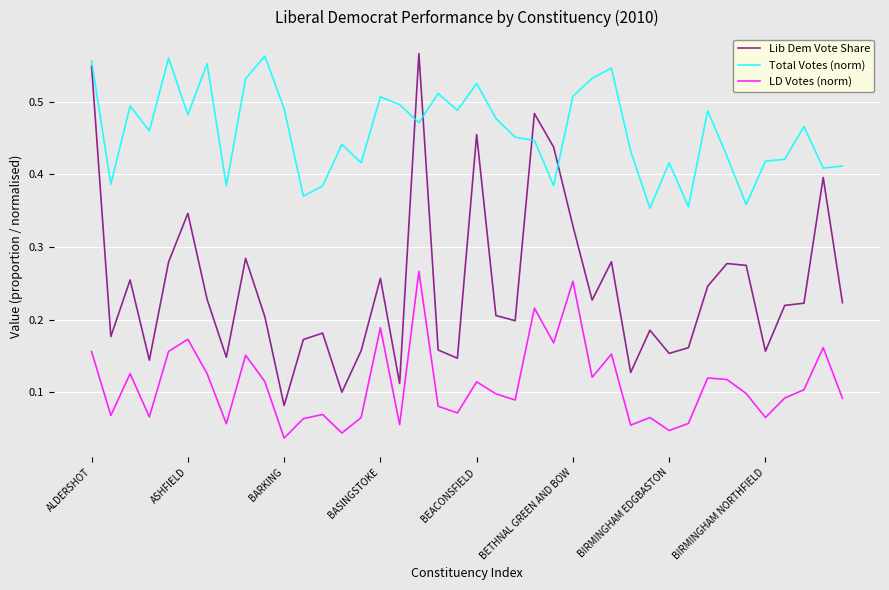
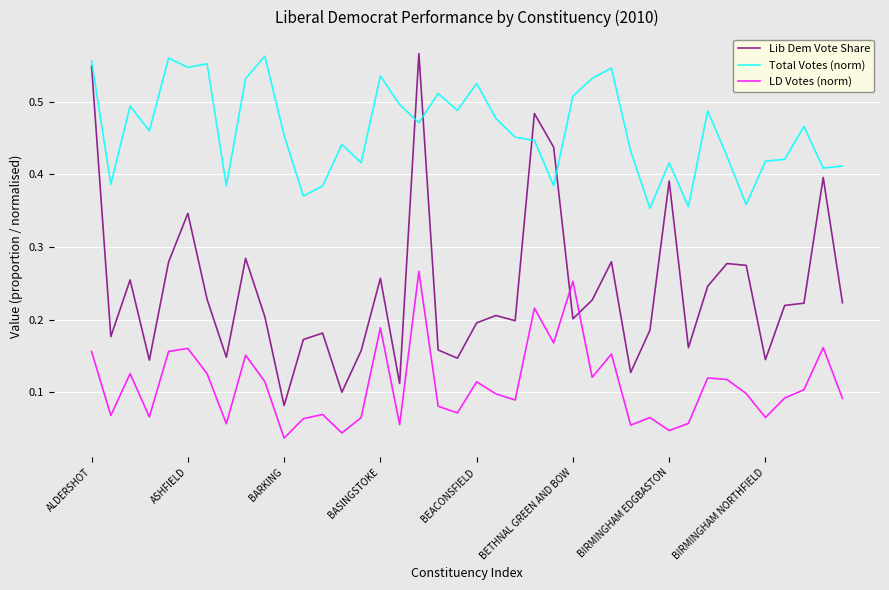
  {
    "Lib Dem Vote Share": {
      "ALDERSHOT": 0.55,
      "ASHFIELD": 0.35,
      "BARKING": 0.08,
      "BASINGSTOKE": 0.26,
-     "BEACONSFIELD": 0.45,
-     "BETHNAL GREEN AND BOW": 0.33,
-     "BIRMINGHAM EDGBASTON": 0.15,
-     "BIRMINGHAM NORTHFIELD": 0.16
+     "BEACONSFIELD": 0.20,
+     "BETHNAL GREEN AND BOW": 0.20,
+     "BIRMINGHAM EDGBASTON": 0.39,
+     "BIRMINGHAM NORTHFIELD": 0.15
    },
    "Total Votes (norm)": {
      "ALDERSHOT": 0.56,
-     "ASHFIELD": 0.48,
-     "BARKING": 0.49,
-     "BASINGSTOKE": 0.51,
+     "ASHFIELD": 0.55,
+     "BARKING": 0.45,
+     "BASINGSTOKE": 0.54,
      "BEACONSFIELD": 0.52,
      "BETHNAL GREEN AND BOW": 0.51,
      "BIRMINGHAM EDGBASTON": 0.42,
      "BIRMINGHAM NORTHFIELD": 0.42
    },
    "LD Votes (norm)": {
      "ALDERSHOT": 0.16,
-     "ASHFIELD": 0.17,
+     "ASHFIELD": 0.16,
      "BARKING": 0.04,
      "BASINGSTOKE": 0.19,
      "BEACONSFIELD": 0.11,
      "BETHNAL GREEN AND BOW": 0.25,
      "BIRMINGHAM EDGBASTON": 0.05,
      "BIRMINGHAM NORTHFIELD": 0.07
    }
  }
